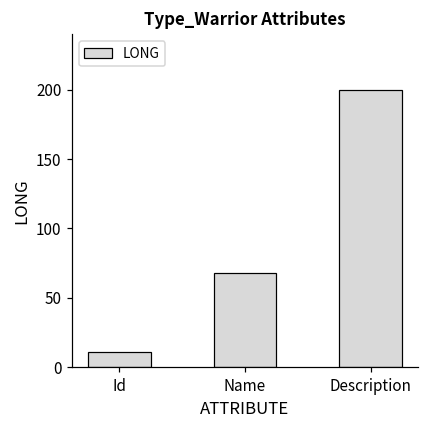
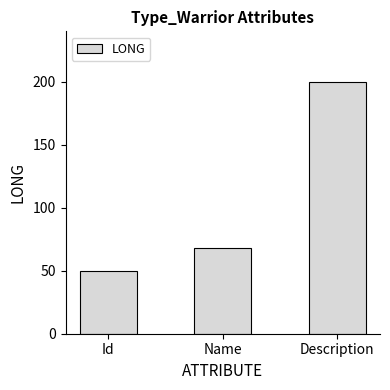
  {
-   "Id": 11,
+   "Id": 49,
    "Name": 68,
    "Description": 200
  }
